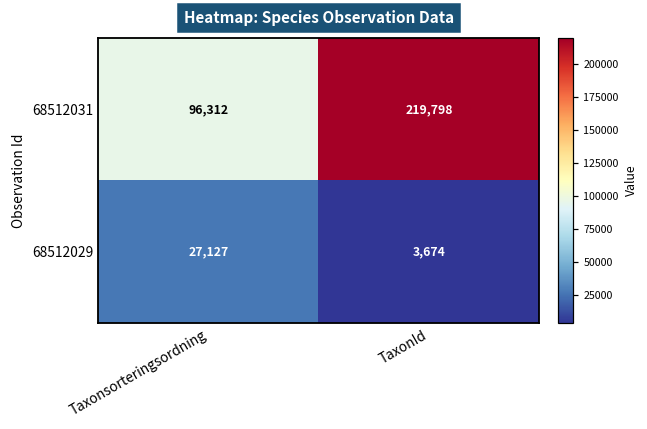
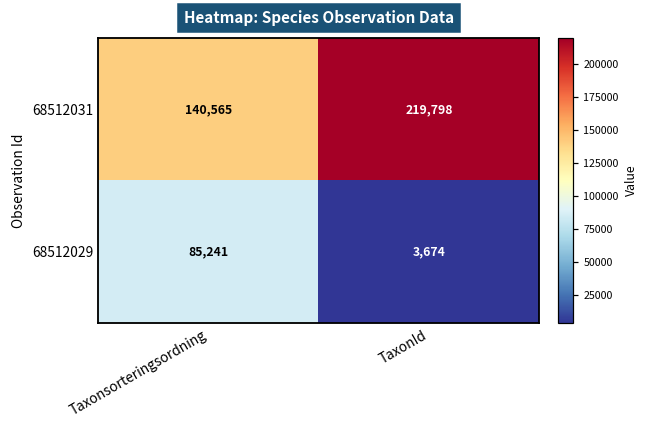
  {
    "68512031": {
-     "Taxonsorteringsordning": "96,312",
+     "Taxonsorteringsordning": "140,565",
      "TaxonId": "219,798"
    },
    "68512029": {
-     "Taxonsorteringsordning": "27,127",
+     "Taxonsorteringsordning": "85,241",
      "TaxonId": "3,674"
    }
  }
